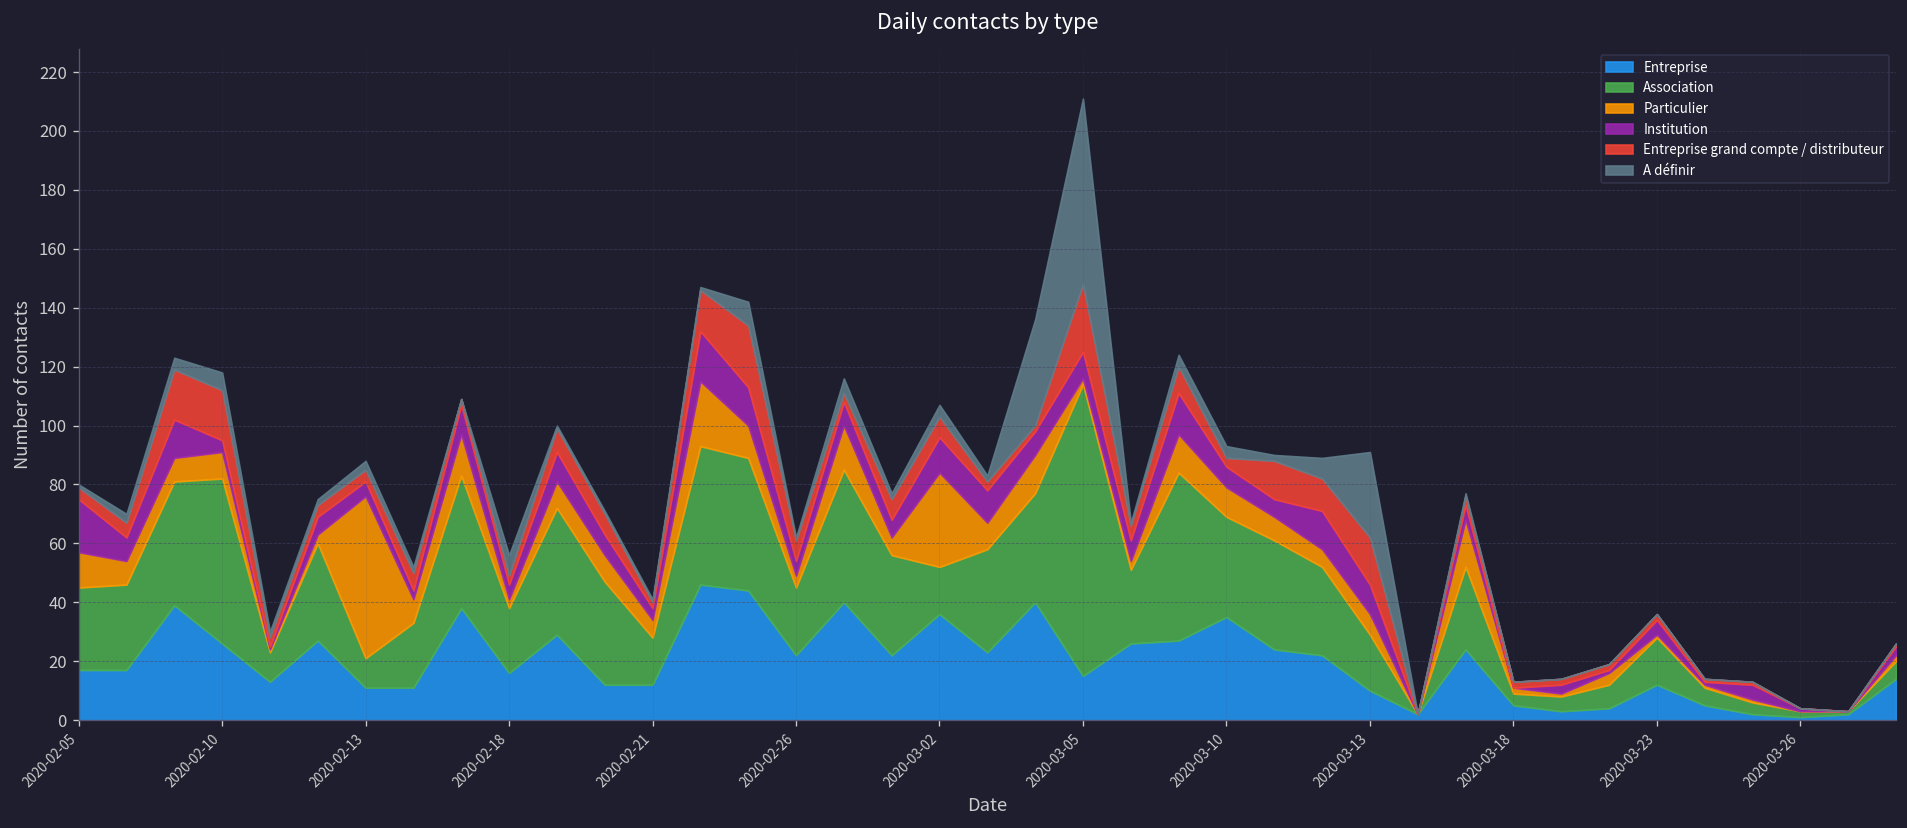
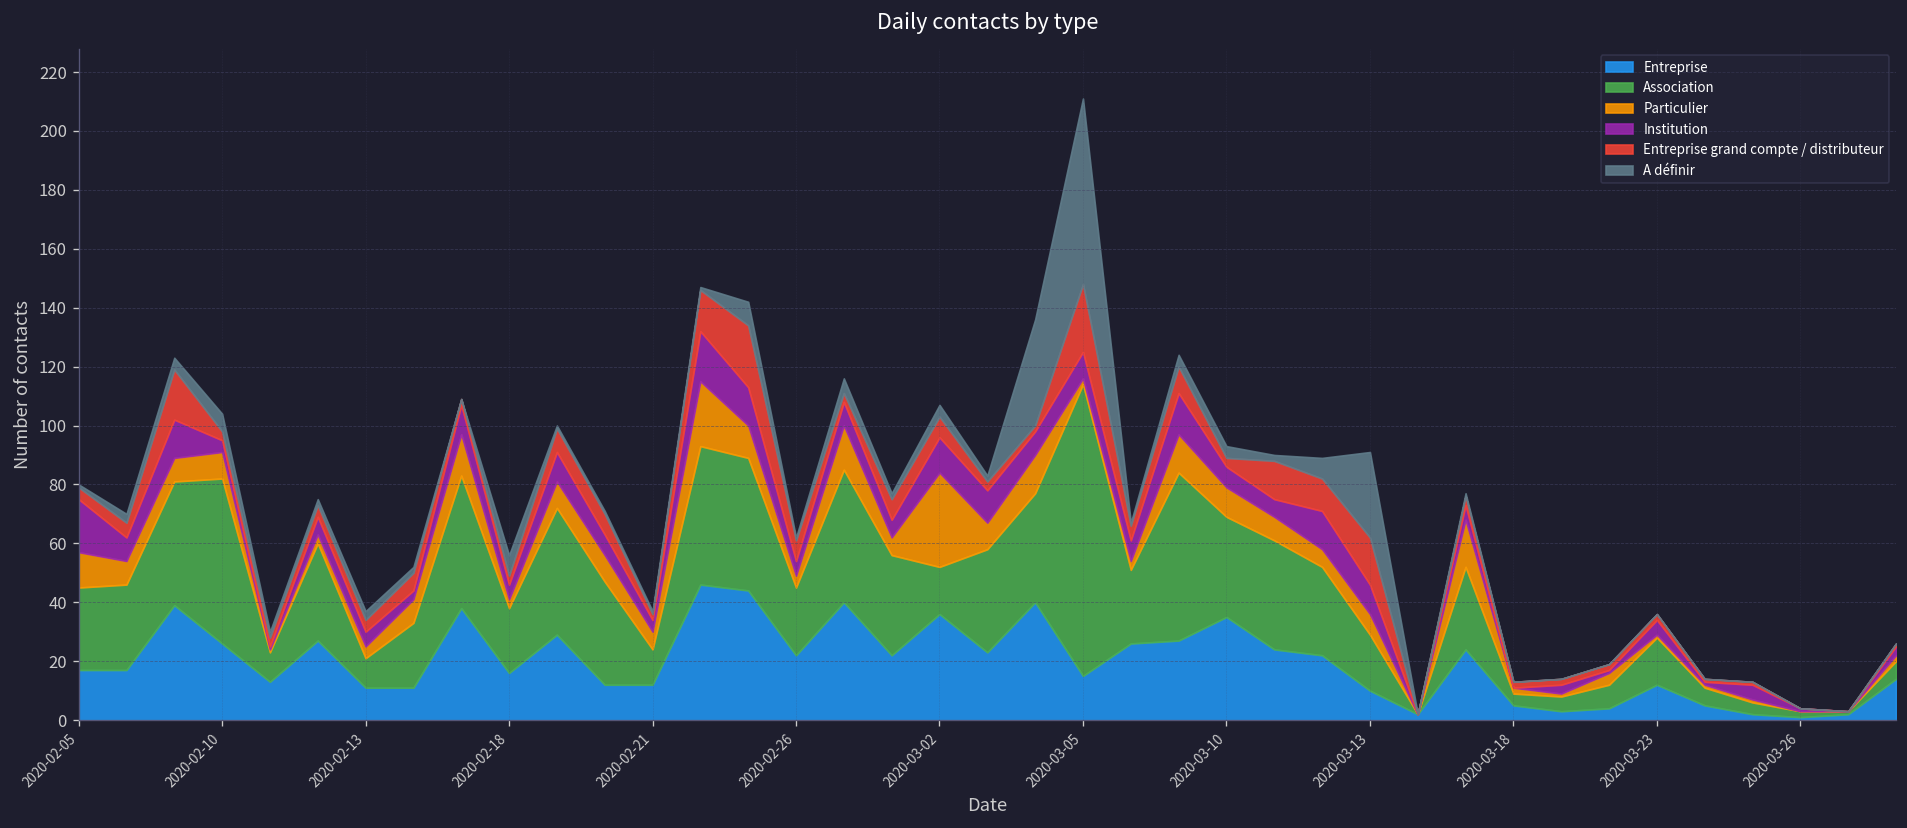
  {
    "Entreprise": {
      "2020-02-05": 17,
      "2020-02-10": 26,
      "2020-02-13": 11,
      "2020-02-18": 16,
      "2020-02-21": 12,
      "2020-02-26": 22,
      "2020-03-02": 36,
      "2020-03-05": 15,
      "2020-03-10": 35,
      "2020-03-13": 10,
      "2020-03-18": 5,
      "2020-03-23": 12
    },
    "Association": {
      "2020-02-05": 28,
      "2020-02-10": 56,
      "2020-02-13": 10,
      "2020-02-18": 22,
-     "2020-02-21": 16,
+     "2020-02-21": 12,
      "2020-02-26": 23,
      "2020-03-02": 16,
      "2020-03-05": 99,
      "2020-03-10": 34,
      "2020-03-13": 19,
      "2020-03-18": 4
    },
    "Particulier": {
      "2020-02-05": 12,
      "2020-02-10": 9,
-     "2020-02-13": 55,
+     "2020-02-13": 4,
      "2020-02-18": 3,
      "2020-02-21": 6,
      "2020-02-26": 4,
      "2020-03-02": 32,
      "2020-03-05": 2,
      "2020-03-10": 10,
      "2020-03-13": 7
    },
    "Institution": {
      "2020-02-05": 18,
      "2020-02-10": 4,
      "2020-02-13": 5,
      "2020-02-18": 5,
      "2020-02-21": 4,
      "2020-02-26": 5,
      "2020-03-02": 12,
      "2020-03-05": 9,
      "2020-03-10": 7,
      "2020-03-13": 10,
      "2020-03-23": 5
    },
    "Entreprise grand compte / distributeur": {
-     "2020-02-10": 17,
+     "2020-02-10": 3,
      "2020-02-13": 4,
      "2020-02-18": 3,
      "2020-03-02": 7,
      "2020-03-05": 23,
      "2020-03-10": 3,
      "2020-03-13": 16
    },
    "A définir": {
      "2020-02-10": 6,
      "2020-02-13": 3,
      "2020-02-18": 7,
      "2020-03-02": 4,
      "2020-03-05": 63,
      "2020-03-10": 4,
      "2020-03-13": 29
    }
  }
